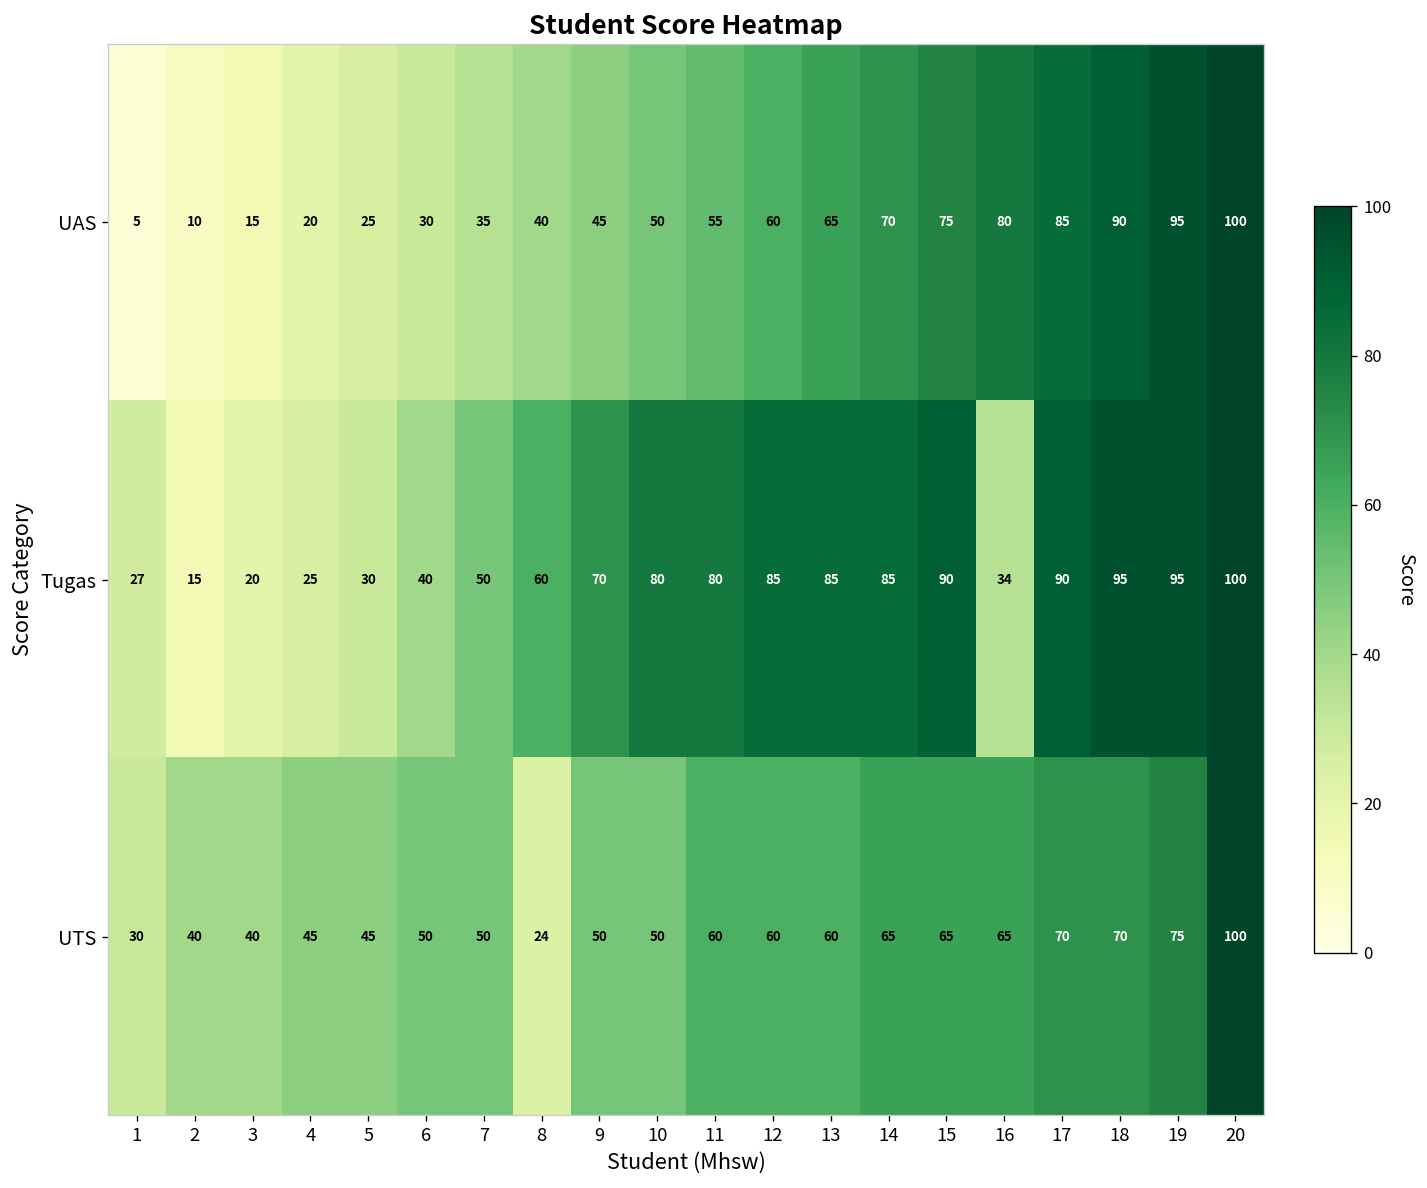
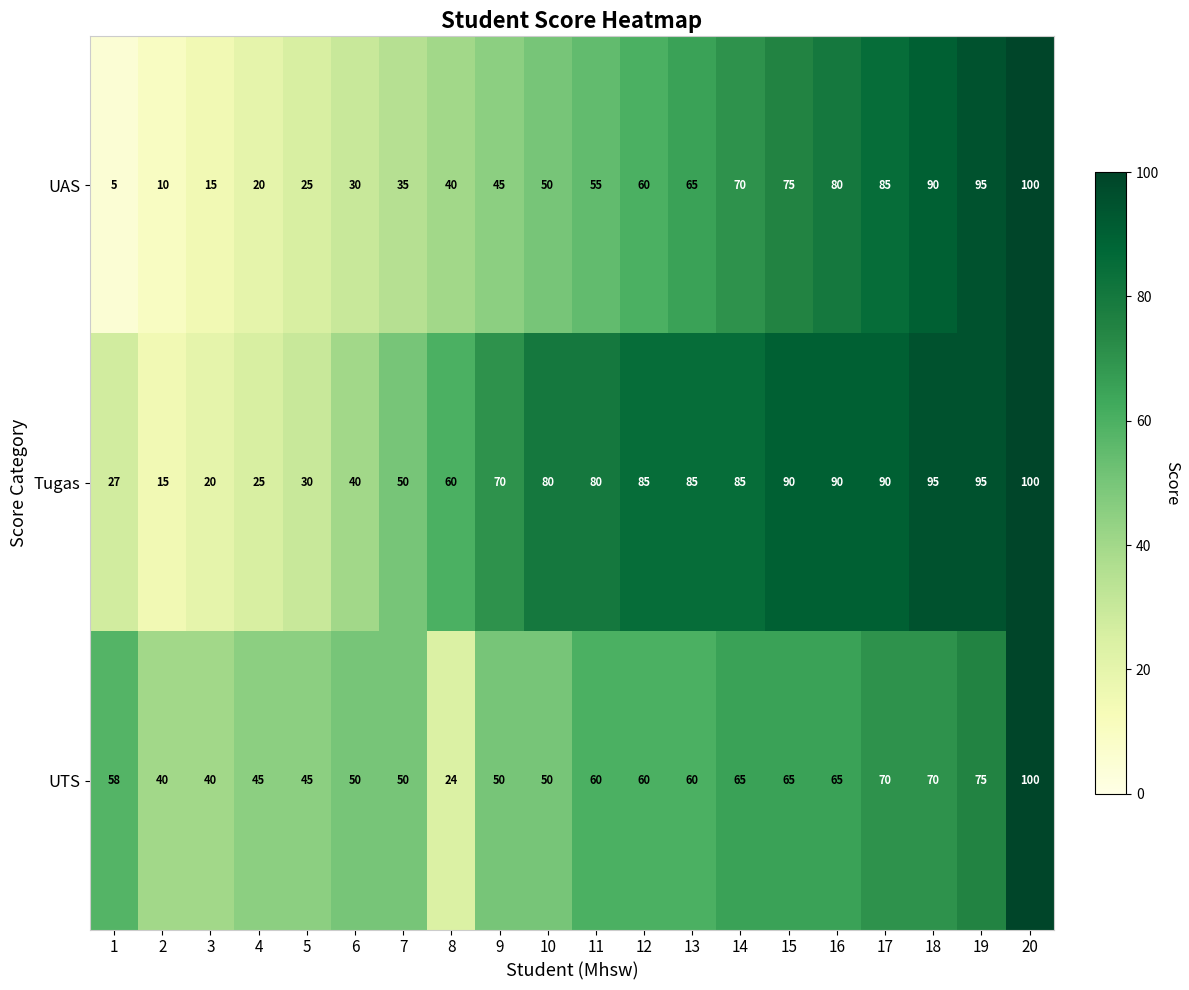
  {
    "UAS": {
      "1": 5,
      "2": 10,
      "3": 15,
      "4": 20,
      "5": 25,
      "6": 30,
      "7": 35,
      "8": 40,
      "9": 45,
      "10": 50,
      "11": 55,
      "12": 60,
      "13": 65,
      "14": 70,
      "15": 75,
      "16": 80,
      "17": 85,
      "18": 90,
      "19": 95,
      "20": 100
    },
    "Tugas": {
      "1": 27,
      "2": 15,
      "3": 20,
      "4": 25,
      "5": 30,
      "6": 40,
      "7": 50,
      "8": 60,
      "9": 70,
      "10": 80,
      "11": 80,
      "12": 85,
      "13": 85,
      "14": 85,
      "15": 90,
-     "16": 34,
+     "16": 90,
      "17": 90,
      "18": 95,
      "19": 95,
      "20": 100
    },
    "UTS": {
-     "1": 30,
+     "1": 58,
      "2": 40,
      "3": 40,
      "4": 45,
      "5": 45,
      "6": 50,
      "7": 50,
      "8": 24,
      "9": 50,
      "10": 50,
      "11": 60,
      "12": 60,
      "13": 60,
      "14": 65,
      "15": 65,
      "16": 65,
      "17": 70,
      "18": 70,
      "19": 75,
      "20": 100
    }
  }
